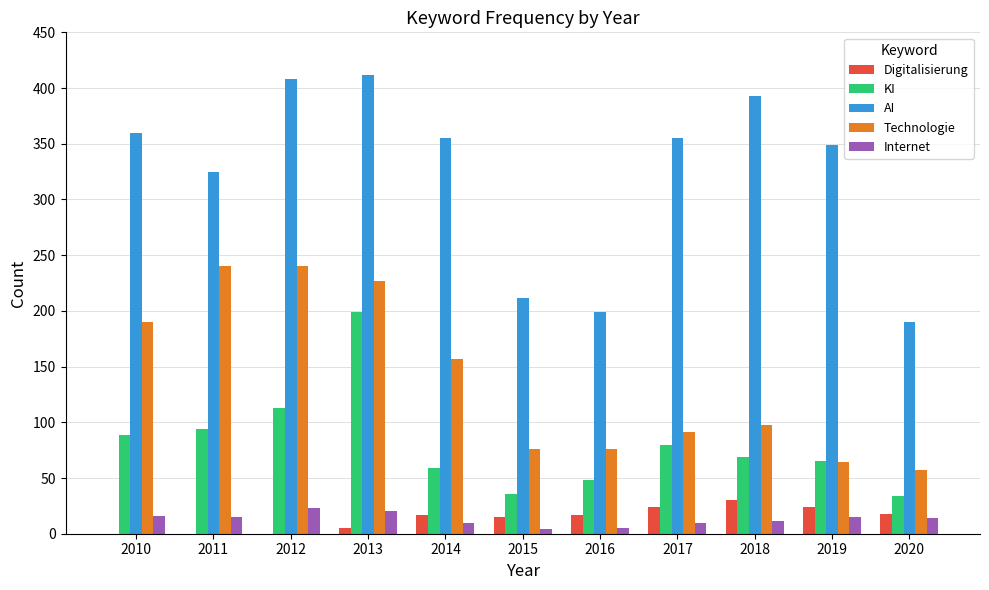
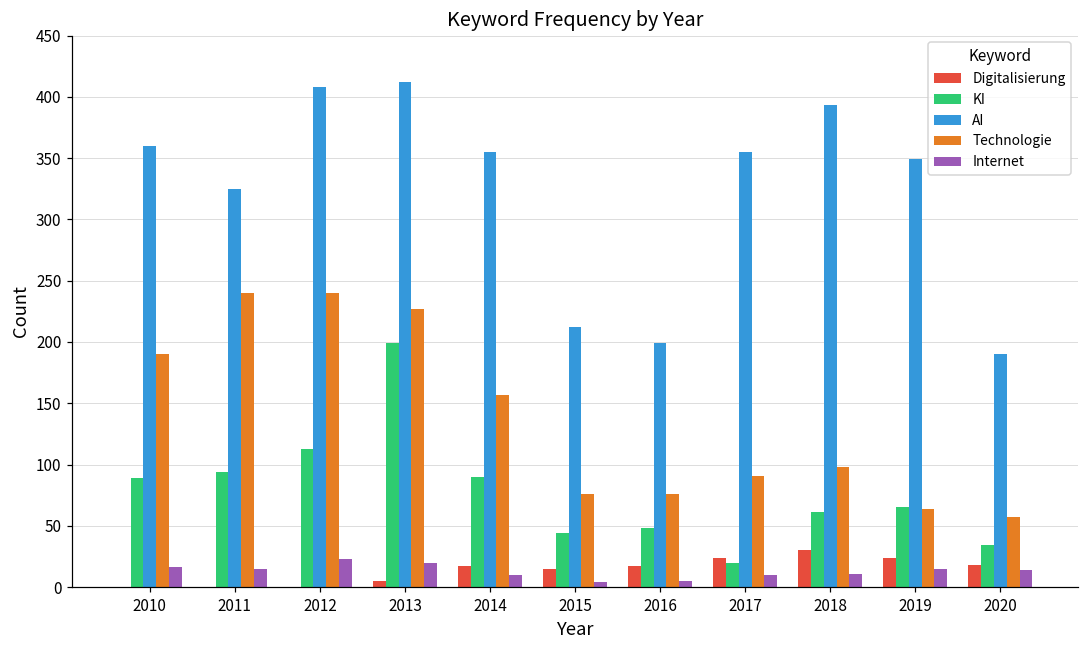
  {
    "KI": {
      "2010": 89,
      "2011": 94,
      "2012": 113,
      "2013": 199,
-     "2014": 59,
-     "2015": 36,
+     "2014": 90,
+     "2015": 44,
      "2016": 48,
-     "2017": 80,
-     "2018": 69,
+     "2017": 20,
+     "2018": 61,
      "2019": 65,
      "2020": 34
    },
    "AI": {
      "2010": 360,
      "2011": 325,
      "2012": 408,
      "2013": 412,
      "2014": 355,
      "2015": 212,
      "2016": 199,
      "2017": 355,
      "2018": 393,
      "2019": 349,
      "2020": 190
    },
    "Internet": {
      "2010": 16,
      "2011": 15,
      "2012": 23,
      "2013": 20,
      "2014": 10,
      "2015": 4,
      "2016": 5,
      "2017": 10,
      "2018": 11,
      "2019": 15,
      "2020": 14
    }
  }
